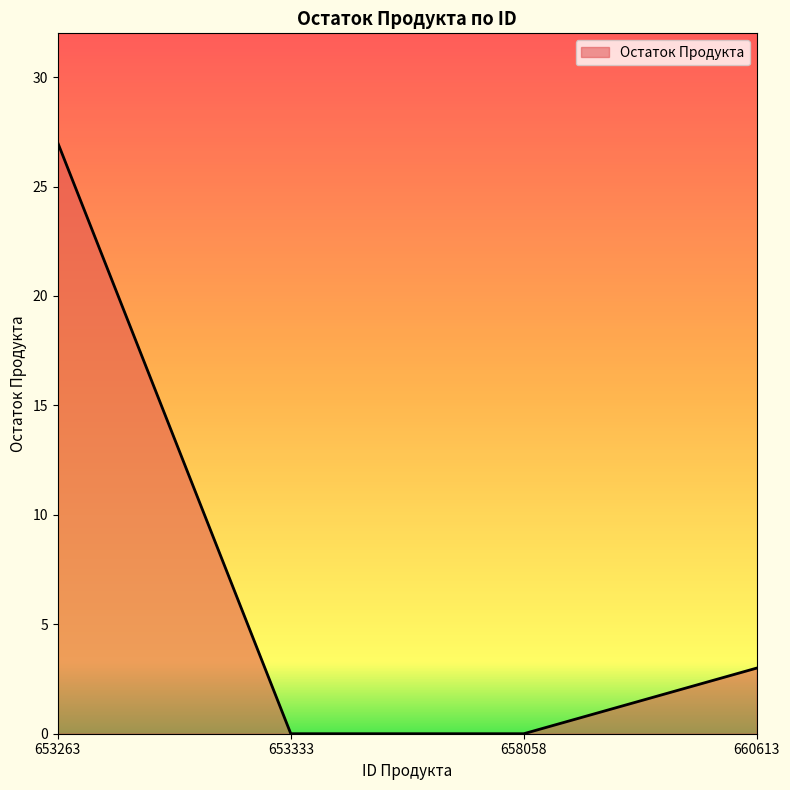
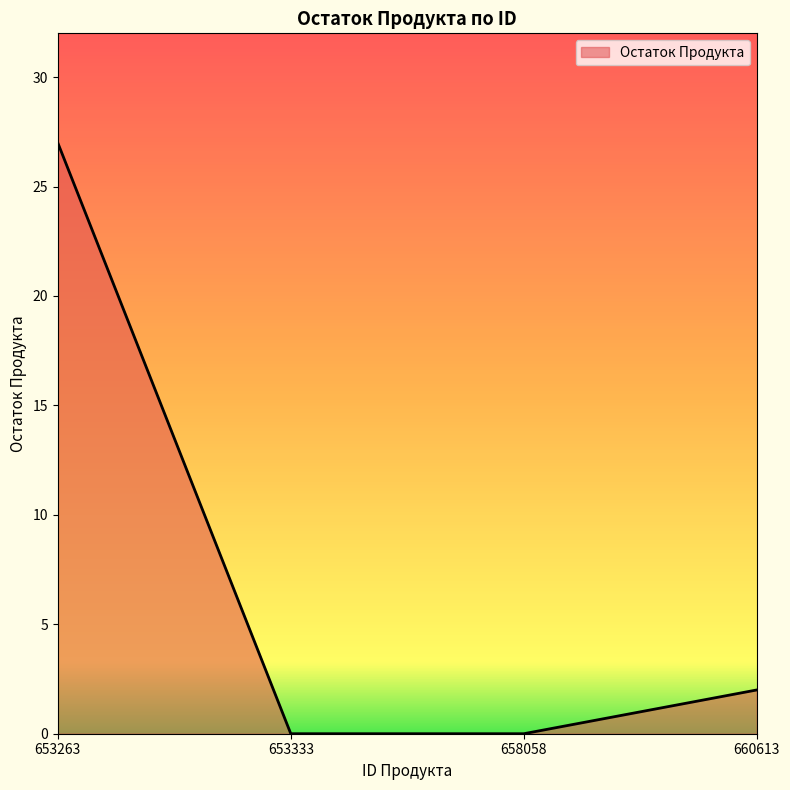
  {
    "653263": 27,
    "653333": 0,
    "658058": 0,
-   "660613": 3
+   "660613": 2
  }
